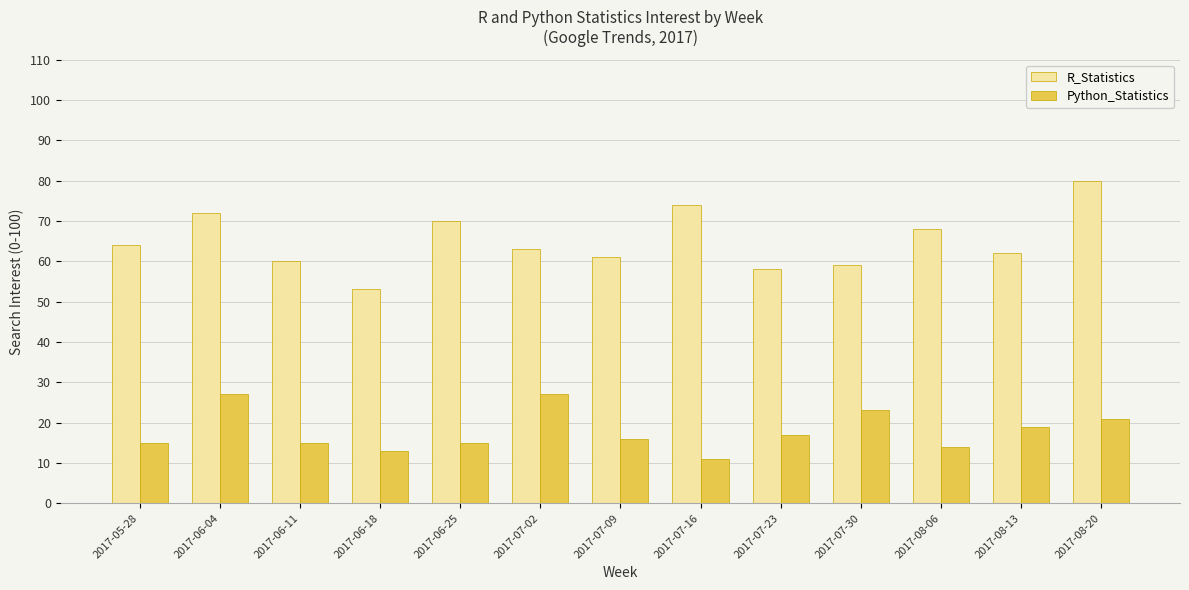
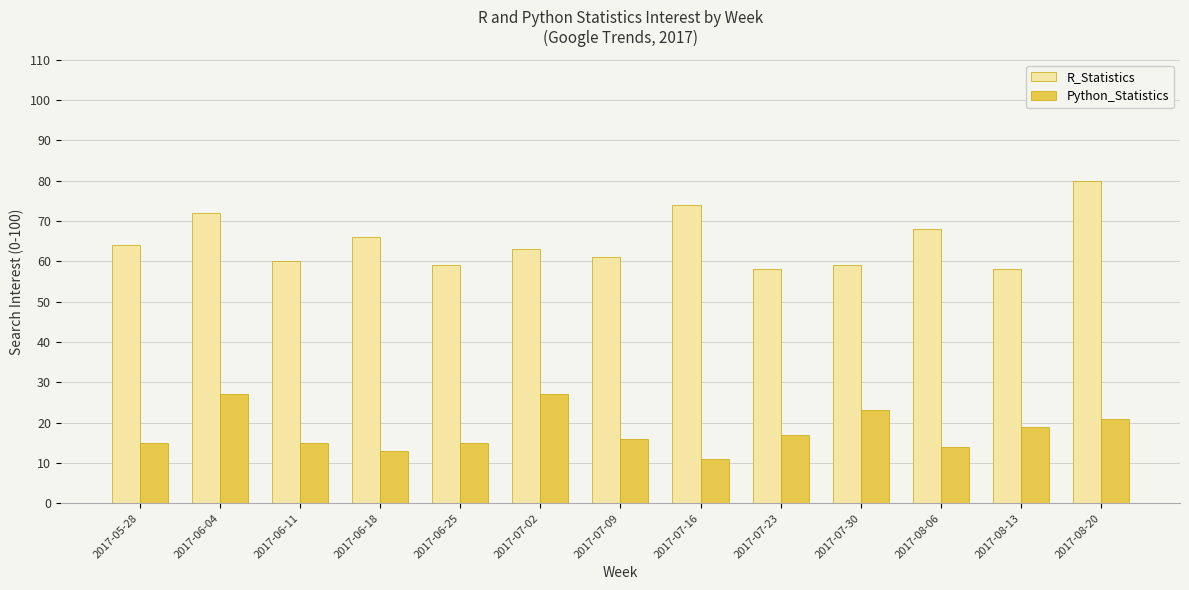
  {
    "R_Statistics": {
      "2017-05-28": 64,
      "2017-06-04": 72,
      "2017-06-11": 60,
-     "2017-06-18": 53,
-     "2017-06-25": 70,
+     "2017-06-18": 66,
+     "2017-06-25": 59,
      "2017-07-02": 63,
      "2017-07-09": 61,
      "2017-07-16": 74,
      "2017-07-23": 58,
      "2017-07-30": 59,
      "2017-08-06": 68,
-     "2017-08-13": 62,
+     "2017-08-13": 58,
      "2017-08-20": 80
    },
    "Python_Statistics": {
      "2017-05-28": 15,
      "2017-06-04": 27,
      "2017-06-11": 15,
      "2017-06-18": 13,
      "2017-06-25": 15,
      "2017-07-02": 27,
      "2017-07-09": 16,
      "2017-07-16": 11,
      "2017-07-23": 17,
      "2017-07-30": 23,
      "2017-08-06": 14,
      "2017-08-13": 19,
      "2017-08-20": 21
    }
  }
